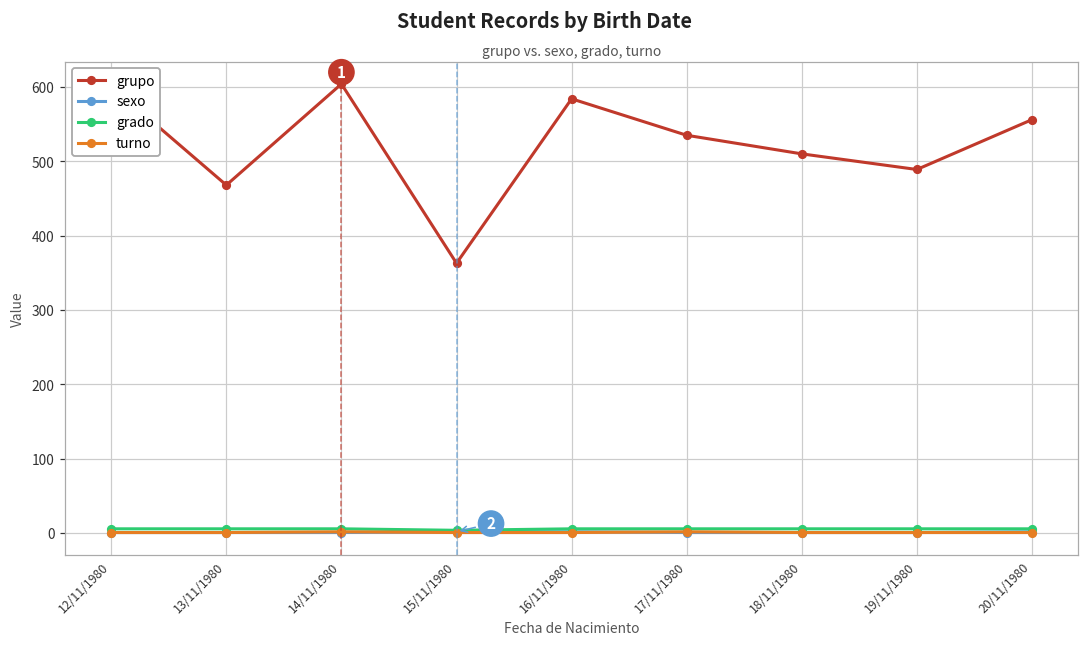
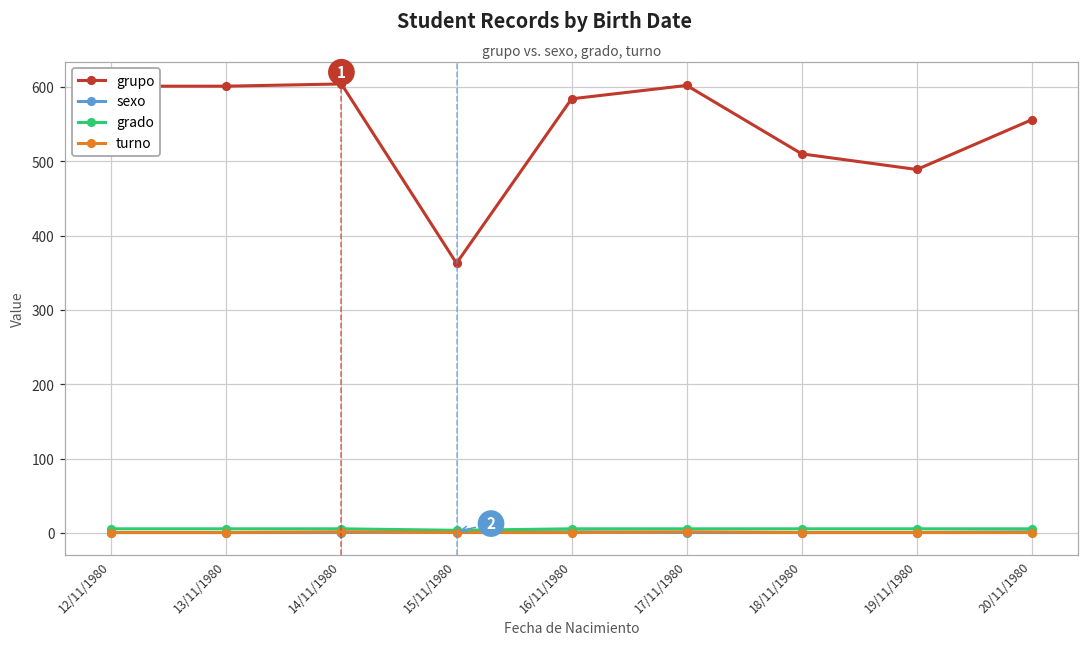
  {
    "grupo": {
-     "13/11/1980": 470,
+     "13/11/1980": 600,
      "15/11/1980": 360,
      "16/11/1980": 580,
-     "17/11/1980": 540,
+     "17/11/1980": 600,
      "18/11/1980": 510,
      "19/11/1980": 490,
      "20/11/1980": 560
    },
    "grado": {
      "12/11/1980": 10,
      "13/11/1980": 10,
      "14/11/1980": 10,
      "16/11/1980": 10,
      "17/11/1980": 10,
      "18/11/1980": 10,
      "19/11/1980": 10,
      "20/11/1980": 10
    }
  }
